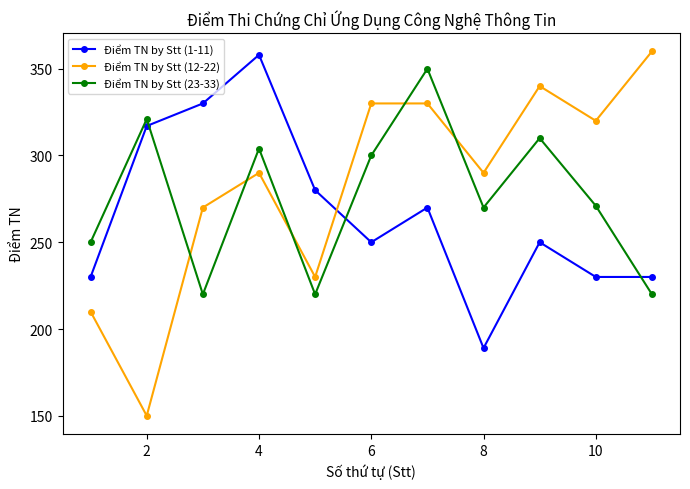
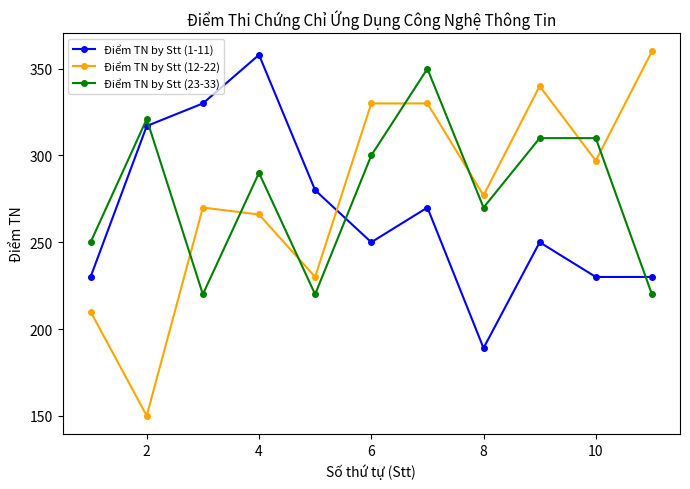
  {
    "Điểm TN by Stt (1-11)": {
      "2": 317,
      "4": 358,
      "6": 250,
      "8": 189,
      "10": 230
    },
    "Điểm TN by Stt (12-22)": {
      "2": 150,
-     "4": 290,
+     "4": 266,
      "6": 330,
-     "8": 290,
-     "10": 320
+     "8": 277,
+     "10": 297
    },
    "Điểm TN by Stt (23-33)": {
      "2": 321,
-     "4": 304,
+     "4": 290,
      "6": 300,
      "8": 270,
-     "10": 271
+     "10": 310
    }
  }
